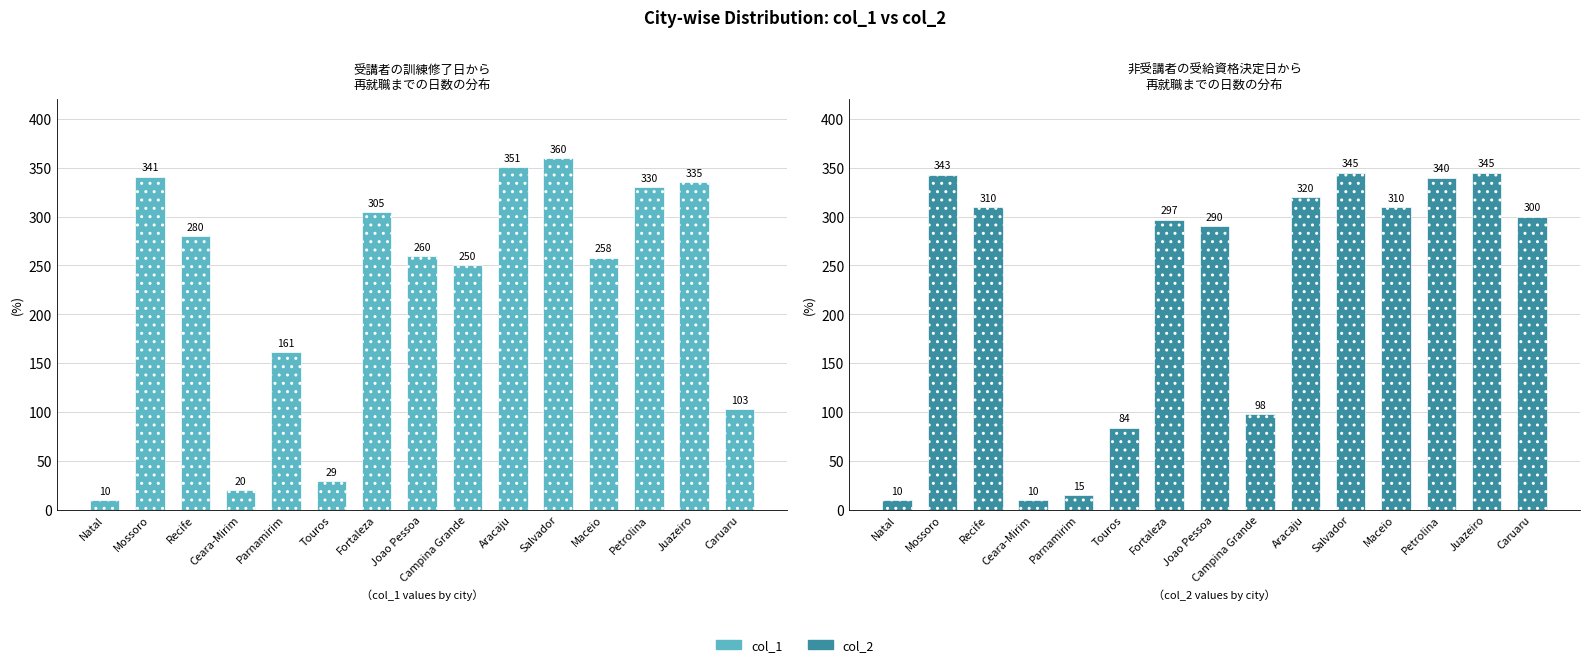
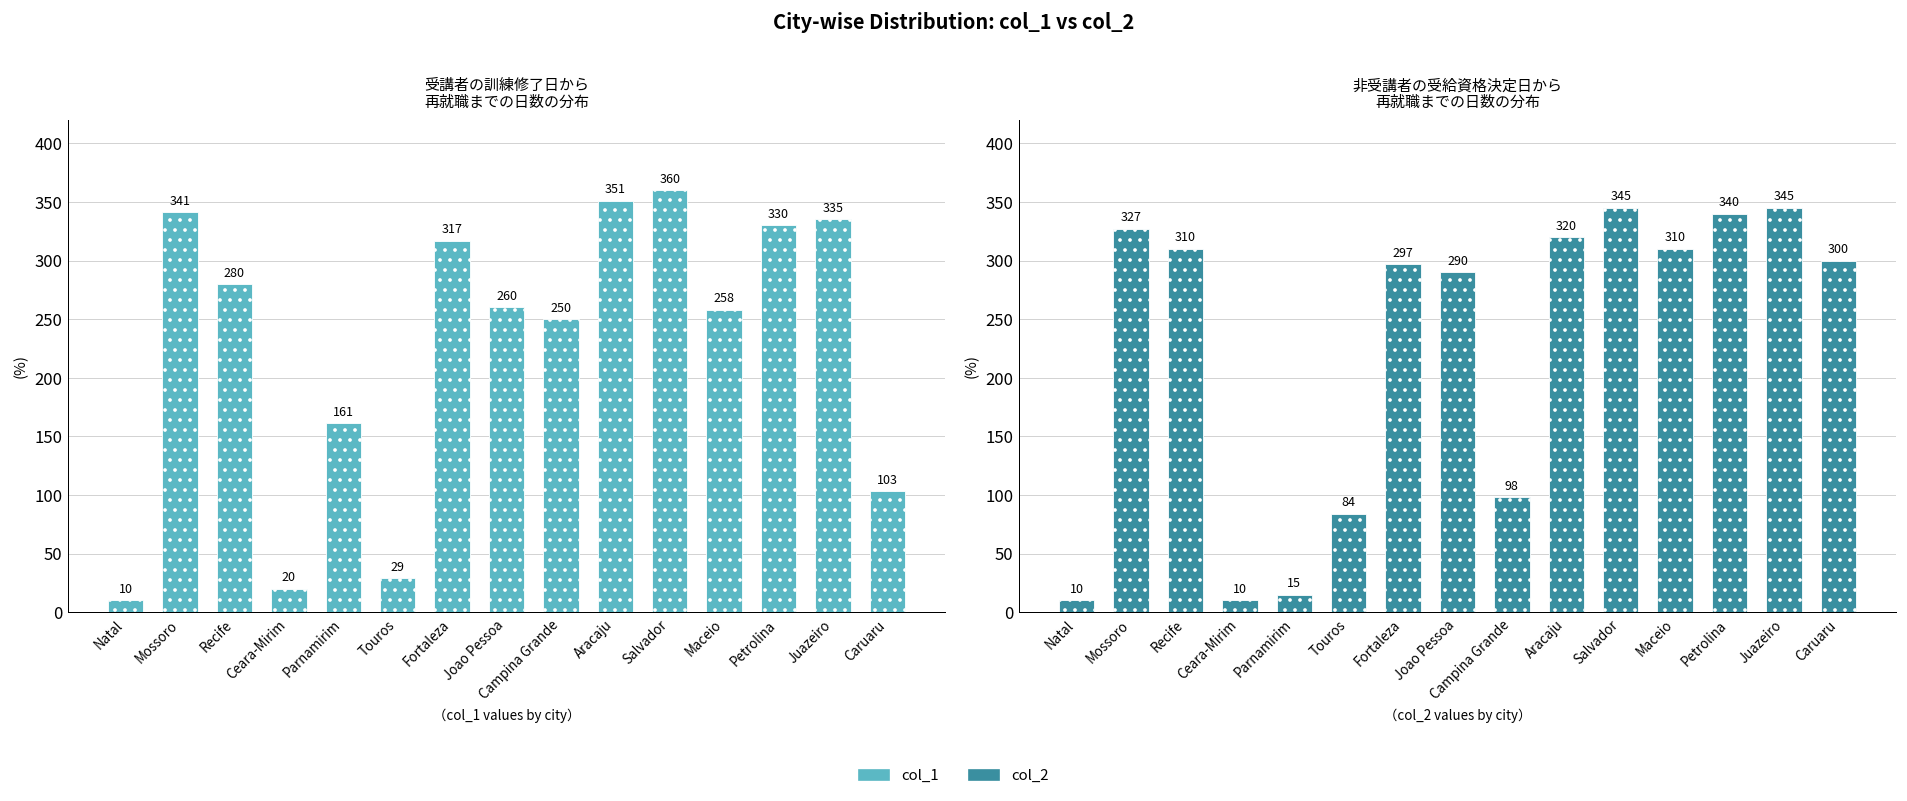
  {
    "受講者の訓練修了日から 再就職までの日数の分布": {
      "Natal": 10,
      "Mossoro": 341,
      "Recife": 280,
      "Ceara-Mirim": 20,
      "Parnamirim": 161,
      "Touros": 29,
-     "Fortaleza": 305,
+     "Fortaleza": 317,
      "Joao Pessoa": 260,
      "Campina Grande": 250,
      "Aracaju": 351,
      "Salvador": 360,
      "Maceio": 258,
      "Petrolina": 330,
      "Juazeiro": 335,
      "Caruaru": 103
    },
    "非受講者の受給資格決定日から 再就職までの日数の分布": {
      "Natal": 10,
-     "Mossoro": 343,
+     "Mossoro": 327,
      "Recife": 310,
      "Ceara-Mirim": 10,
      "Parnamirim": 15,
      "Touros": 84,
      "Fortaleza": 297,
      "Joao Pessoa": 290,
      "Campina Grande": 98,
      "Aracaju": 320,
      "Salvador": 345,
      "Maceio": 310,
      "Petrolina": 340,
      "Juazeiro": 345,
      "Caruaru": 300
    }
  }
